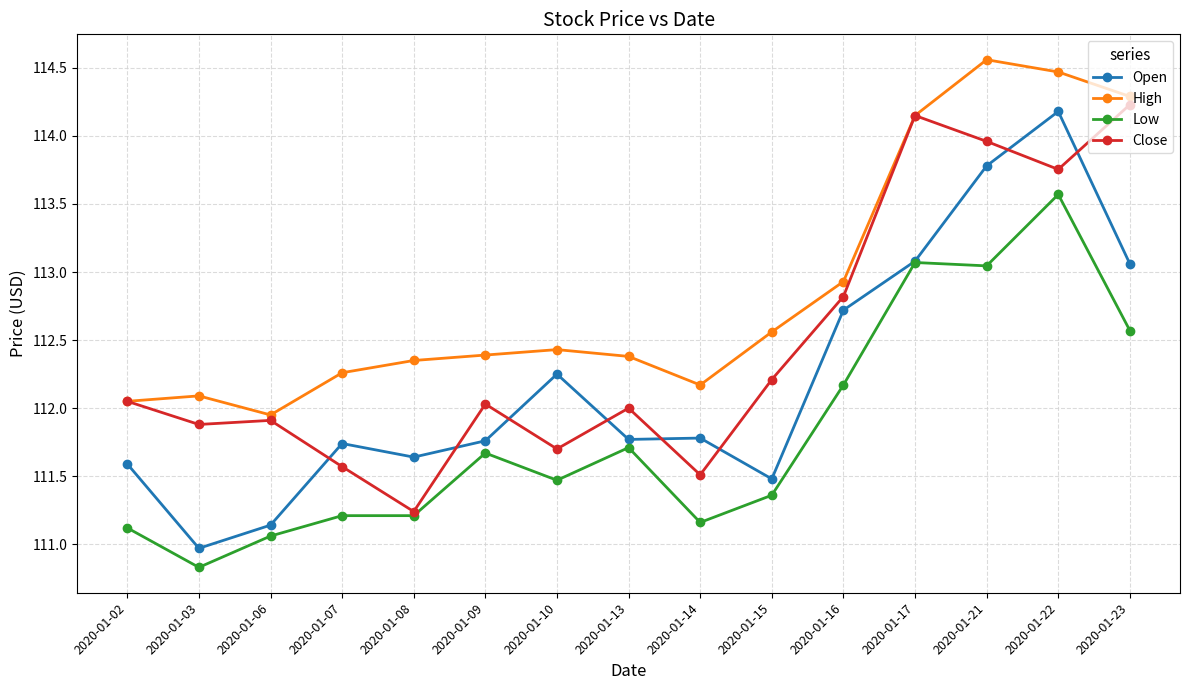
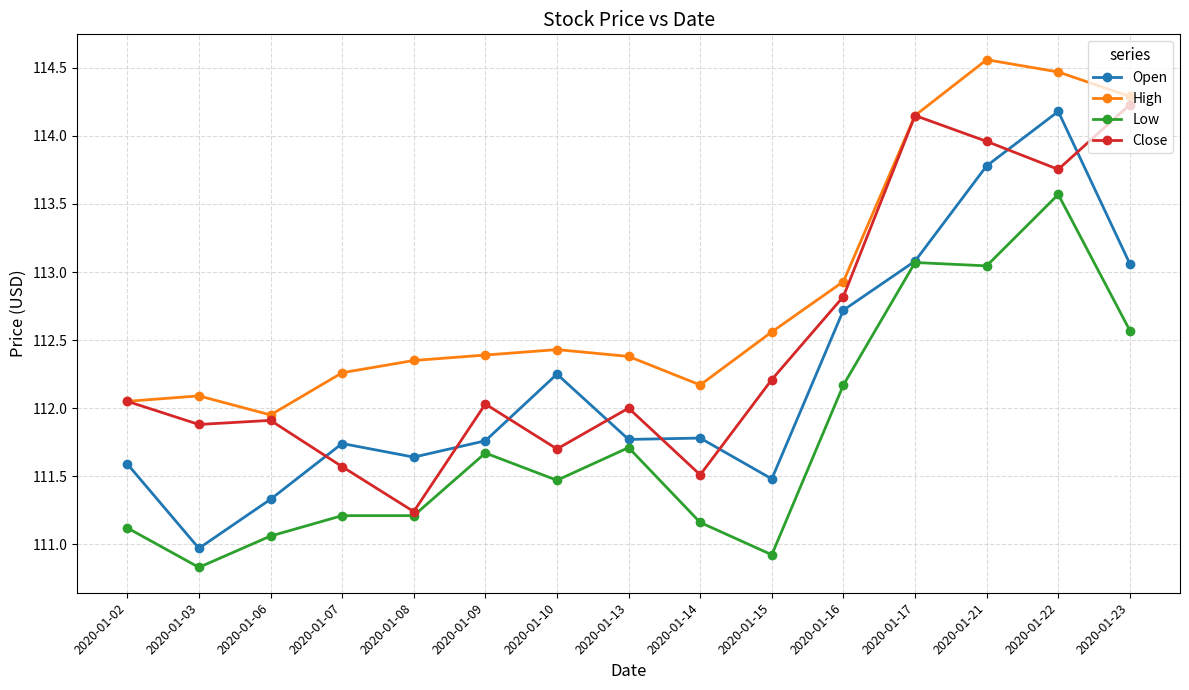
  {
    "Open": {
      "2020-01-02": 111.59,
      "2020-01-03": 110.97,
-     "2020-01-06": 111.14,
+     "2020-01-06": 111.33,
      "2020-01-07": 111.74,
      "2020-01-08": 111.64,
      "2020-01-09": 111.76,
      "2020-01-10": 112.25,
      "2020-01-13": 111.77,
      "2020-01-14": 111.78,
      "2020-01-15": 111.48,
      "2020-01-16": 112.72,
      "2020-01-21": 113.78,
      "2020-01-22": 114.18,
      "2020-01-23": 113.06
    },
    "High": {
      "2020-01-03": 112.09,
      "2020-01-06": 111.95,
      "2020-01-07": 112.26,
      "2020-01-08": 112.35,
      "2020-01-09": 112.39,
      "2020-01-10": 112.43,
      "2020-01-13": 112.38,
      "2020-01-14": 112.17,
      "2020-01-15": 112.56,
      "2020-01-16": 112.93,
      "2020-01-21": 114.56,
      "2020-01-22": 114.47
    },
    "Low": {
      "2020-01-02": 111.12,
      "2020-01-03": 110.83,
      "2020-01-06": 111.06,
      "2020-01-07": 111.21,
      "2020-01-08": 111.21,
      "2020-01-09": 111.67,
      "2020-01-10": 111.47,
      "2020-01-13": 111.71,
      "2020-01-14": 111.16,
-     "2020-01-15": 111.36,
+     "2020-01-15": 110.92,
      "2020-01-16": 112.17,
      "2020-01-21": 113.05,
      "2020-01-22": 113.57,
      "2020-01-23": 112.57
    },
    "Close": {
      "2020-01-03": 111.88,
      "2020-01-06": 111.91,
      "2020-01-07": 111.57,
      "2020-01-08": 111.24,
      "2020-01-09": 112.03,
      "2020-01-10": 111.70,
      "2020-01-13": 112.00,
      "2020-01-14": 111.51,
      "2020-01-15": 112.21,
      "2020-01-16": 112.82,
      "2020-01-21": 113.96,
      "2020-01-22": 113.75
    }
  }
